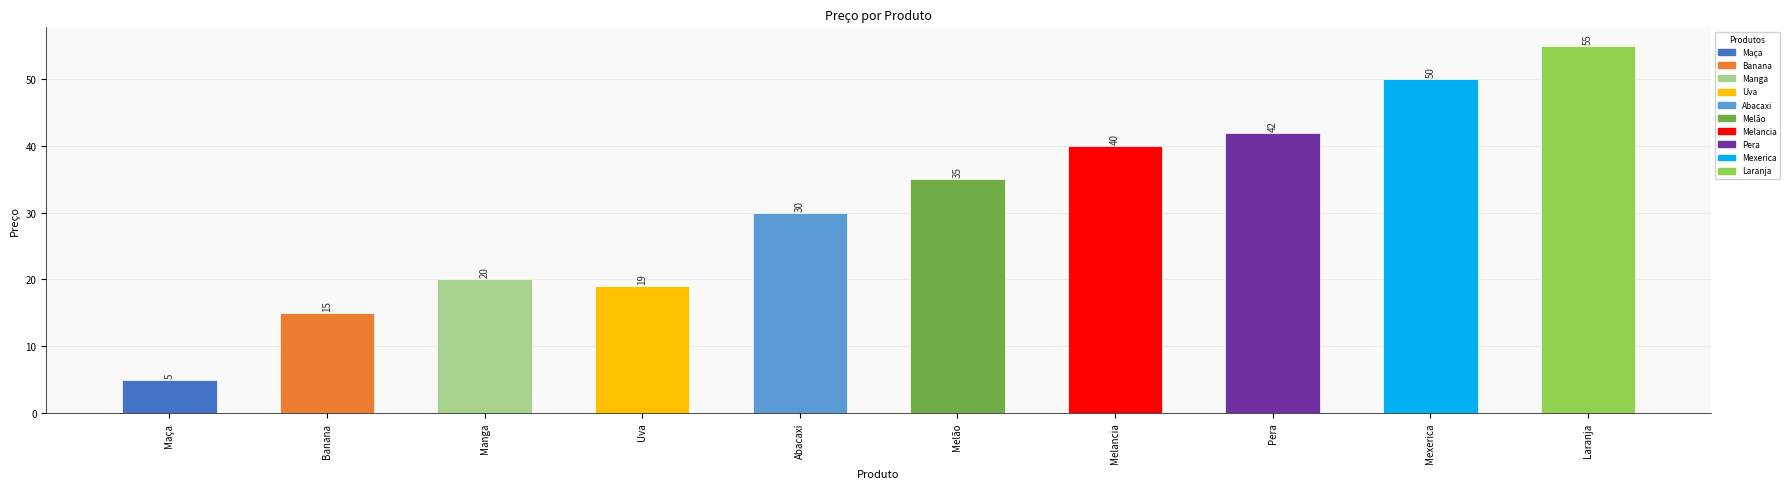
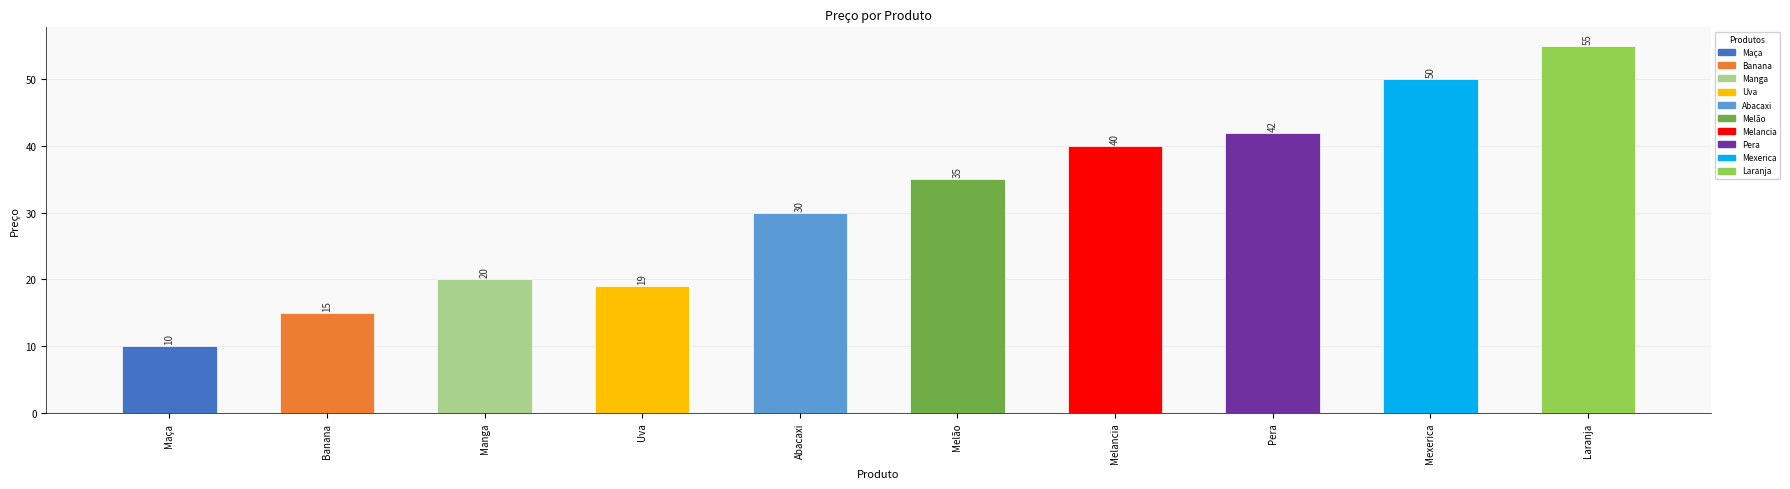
  {
-   "Maça": 5,
+   "Maça": 10,
    "Banana": 15,
    "Manga": 20,
    "Uva": 19,
    "Abacaxi": 30,
    "Melão": 35,
    "Melancia": 40,
    "Pera": 42,
    "Mexerica": 50,
    "Laranja": 55
  }
